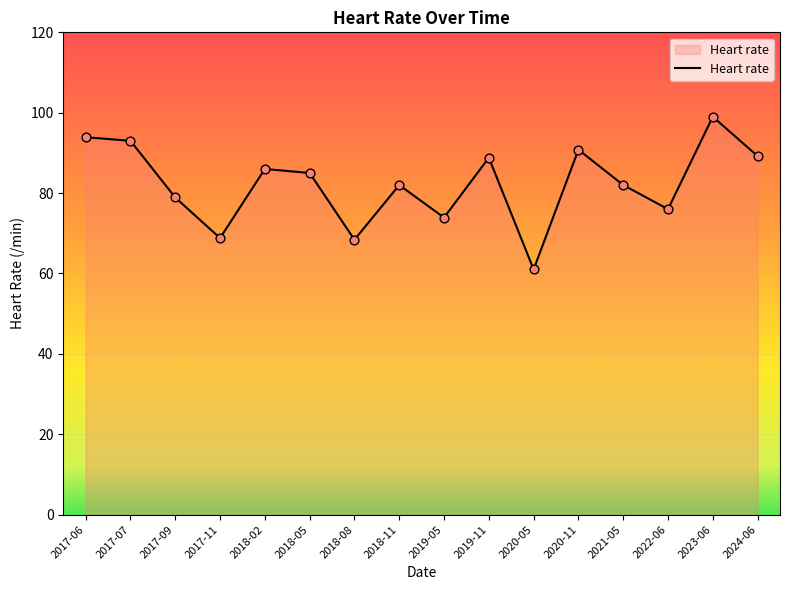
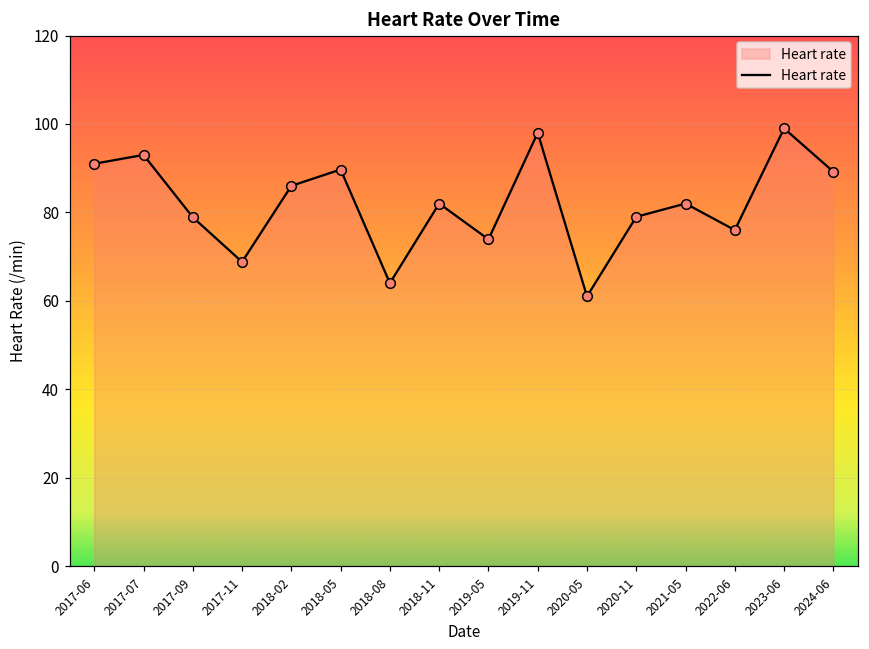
  {
-   "2017-06": 94,
+   "2017-06": 91,
    "2017-07": 93,
    "2017-09": 79,
    "2017-11": 69,
    "2018-02": 86,
-   "2018-05": 85,
-   "2018-08": 68,
+   "2018-05": 90,
+   "2018-08": 64,
    "2018-11": 82,
    "2019-05": 74,
-   "2019-11": 89,
+   "2019-11": 98,
    "2020-05": 61,
-   "2020-11": 91,
+   "2020-11": 79,
    "2021-05": 82,
    "2022-06": 76,
    "2023-06": 99,
    "2024-06": 89
  }
